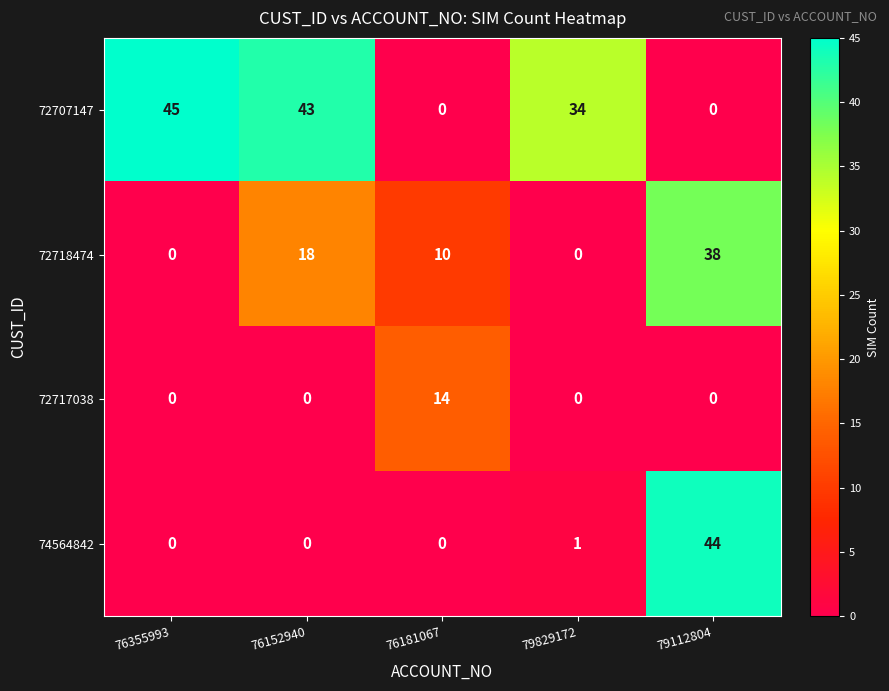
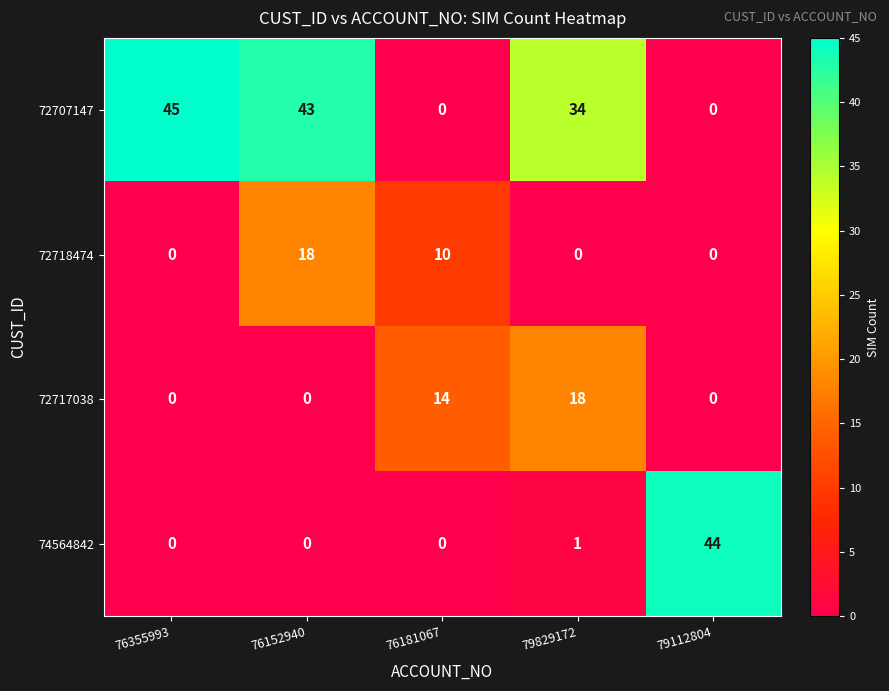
  {
    "72707147": {
      "76355993": 45,
      "76152940": 43,
      "76181067": 0,
      "79829172": 34,
      "79112804": 0
    },
    "72718474": {
      "76355993": 0,
      "76152940": 18,
      "76181067": 10,
      "79829172": 0,
-     "79112804": 38
+     "79112804": 0
    },
    "72717038": {
      "76355993": 0,
      "76152940": 0,
      "76181067": 14,
-     "79829172": 0,
+     "79829172": 18,
      "79112804": 0
    },
    "74564842": {
      "76355993": 0,
      "76152940": 0,
      "76181067": 0,
      "79829172": 1,
      "79112804": 44
    }
  }
